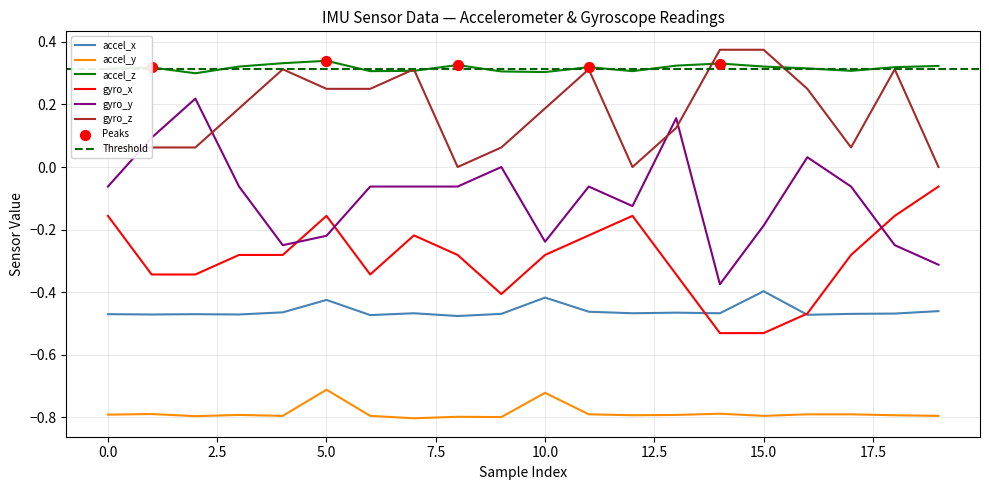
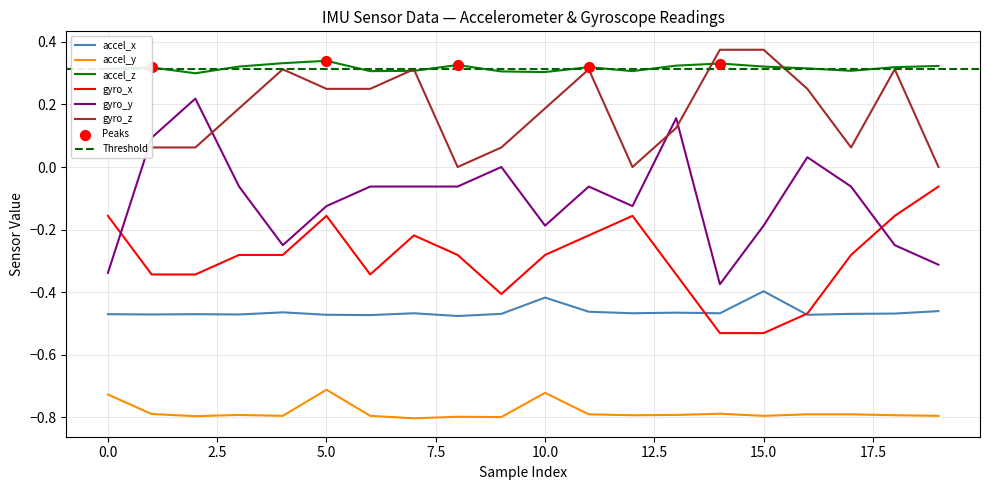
  {
    "accel_x": {
      "0.0": -0.47,
-     "5.0": -0.43,
+     "5.0": -0.47,
      "10.0": -0.42,
      "15.0": -0.40
    },
    "accel_y": {
-     "0.0": -0.79,
+     "0.0": -0.73,
      "5.0": -0.71,
      "10.0": -0.72,
      "15.0": -0.80
    },
    "accel_z": {
      "10.0": 0.30,
      "15.0": 0.32
    },
    "gyro_y": {
-     "0.0": -0.06,
-     "5.0": -0.22,
-     "10.0": -0.24,
+     "0.0": -0.34,
+     "5.0": -0.13,
+     "10.0": -0.19,
      "15.0": -0.19
    },
    "gyro_z": {
      "5.0": 0.25,
      "10.0": 0.19,
      "15.0": 0.38
    }
  }
